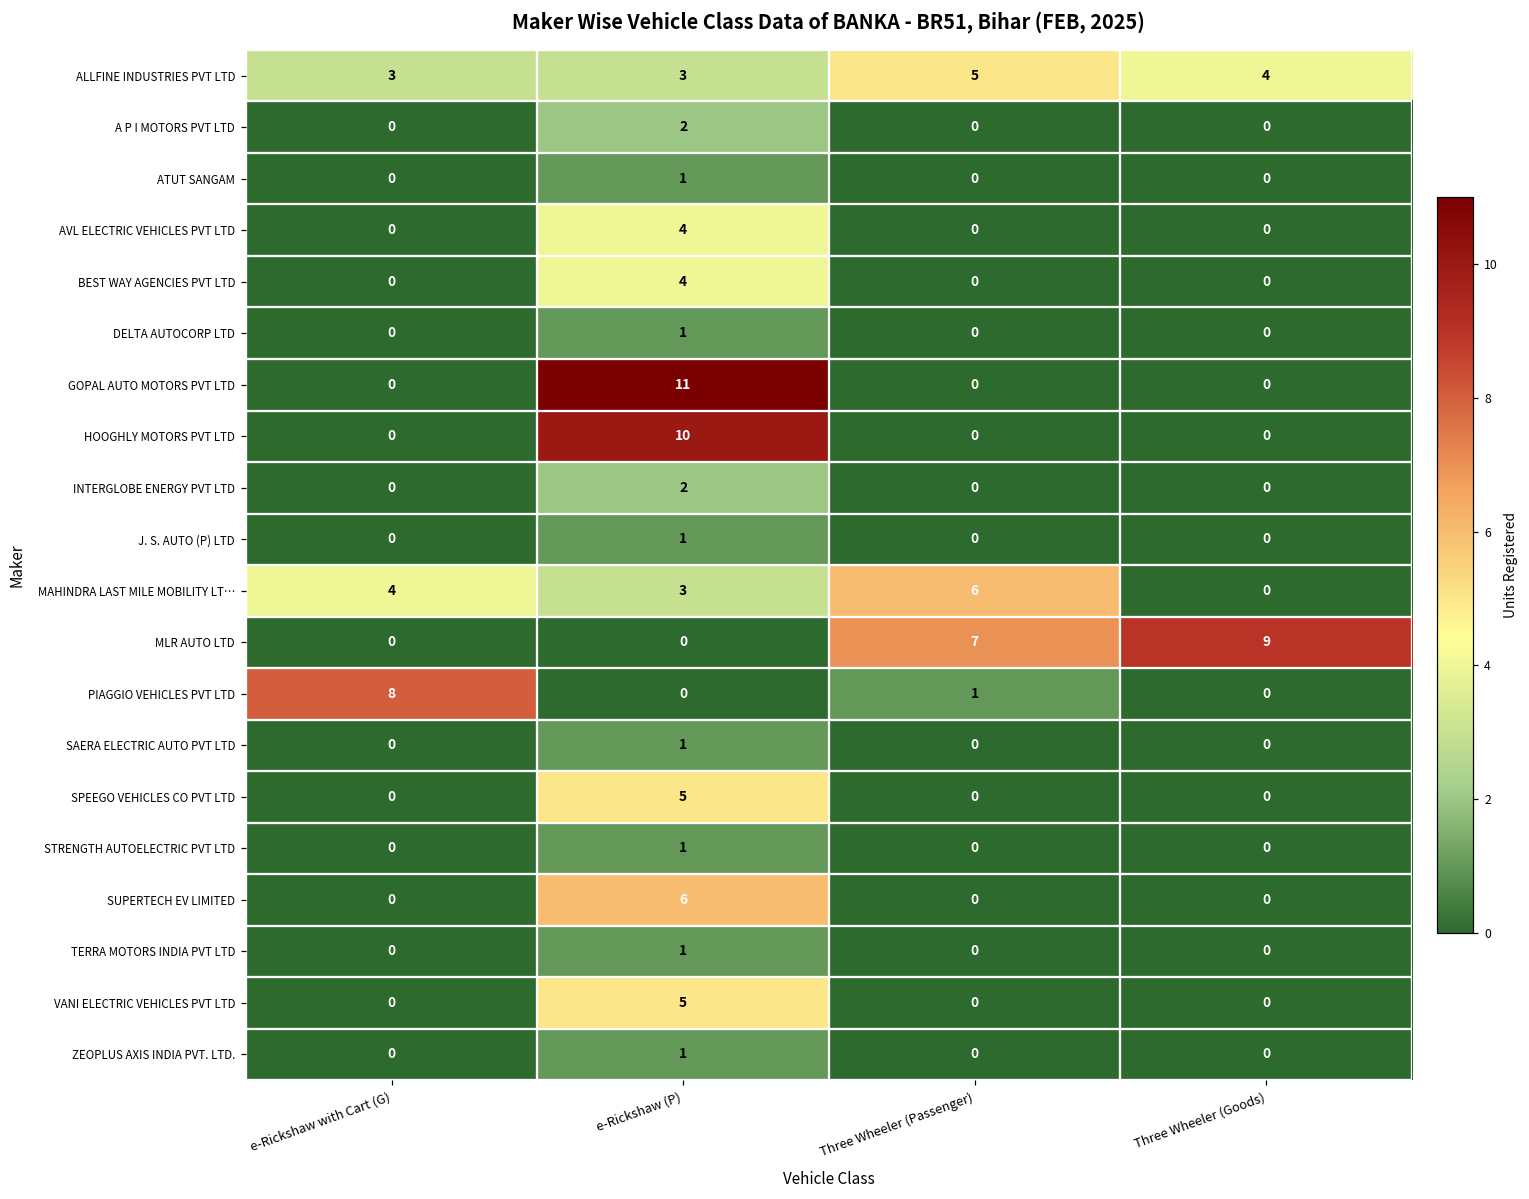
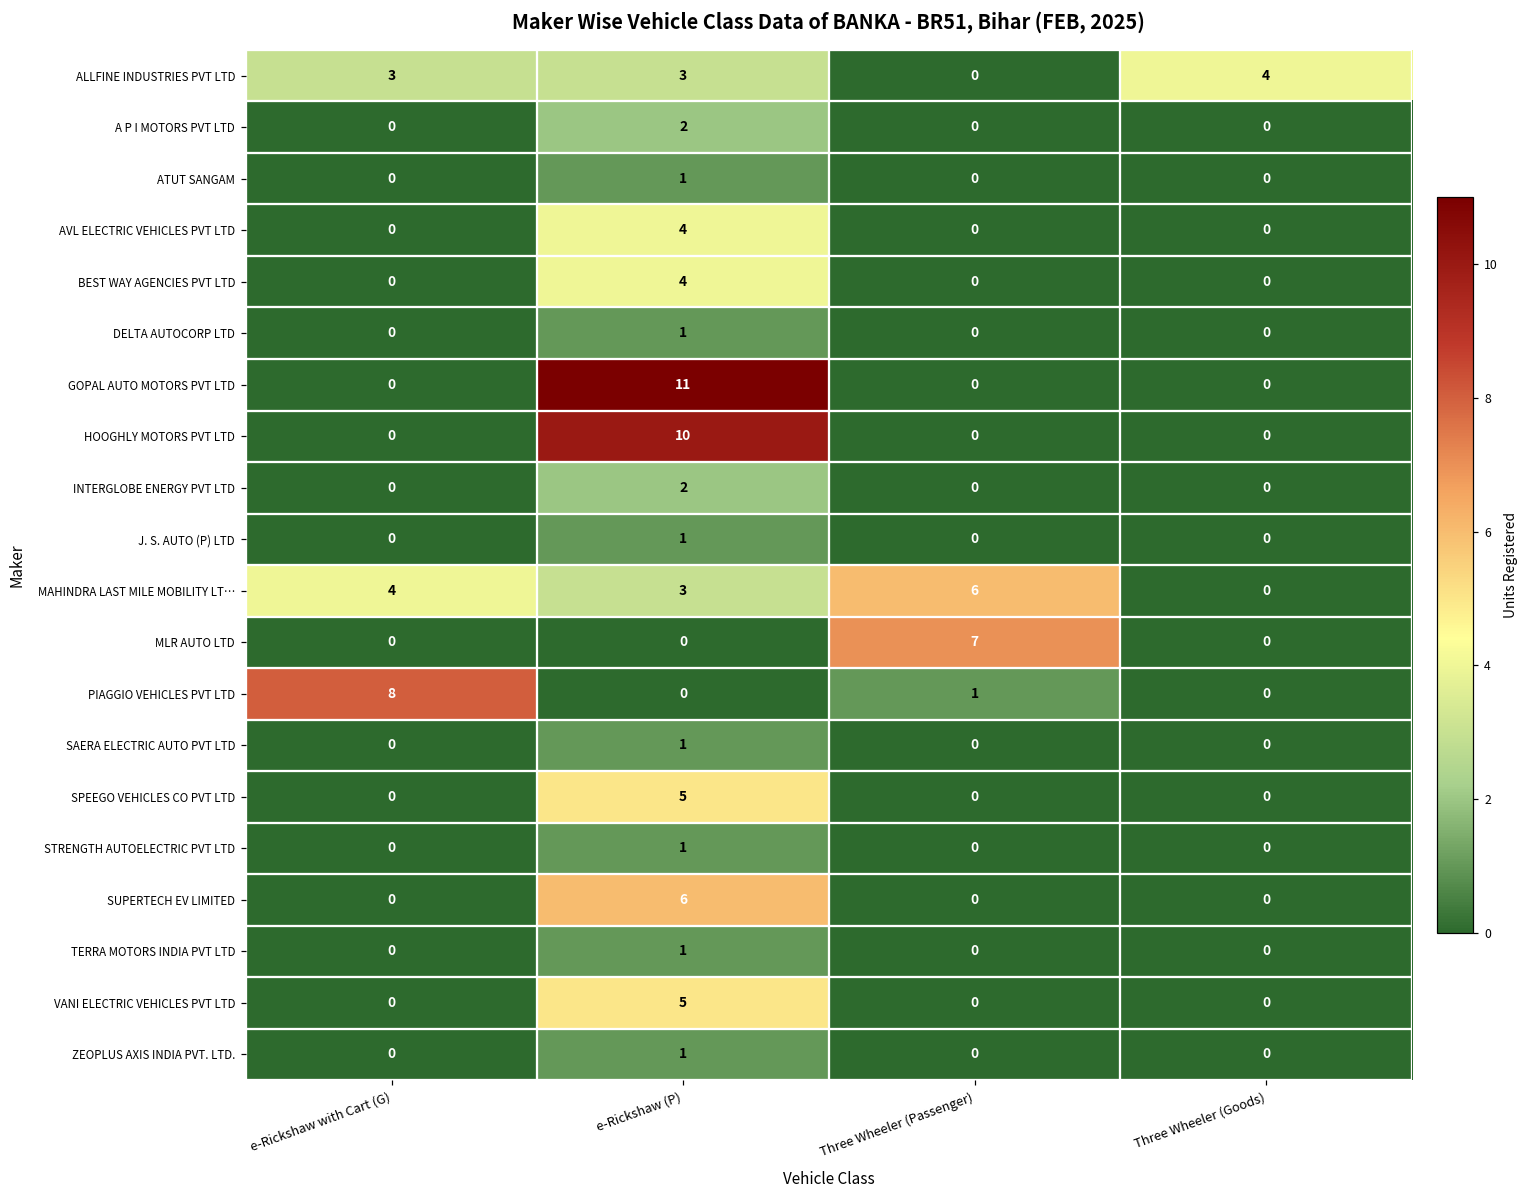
  {
    "ALLFINE INDUSTRIES PVT LTD": {
      "e-Rickshaw with Cart (G)": 3,
      "e-Rickshaw (P)": 3,
-     "Three Wheeler (Passenger)": 5,
+     "Three Wheeler (Passenger)": 0,
      "Three Wheeler (Goods)": 4
    },
    "A P I MOTORS PVT LTD": {
      "e-Rickshaw with Cart (G)": 0,
      "e-Rickshaw (P)": 2,
      "Three Wheeler (Passenger)": 0,
      "Three Wheeler (Goods)": 0
    },
    "ATUT SANGAM": {
      "e-Rickshaw with Cart (G)": 0,
      "e-Rickshaw (P)": 1,
      "Three Wheeler (Passenger)": 0,
      "Three Wheeler (Goods)": 0
    },
    "AVL ELECTRIC VEHICLES PVT LTD": {
      "e-Rickshaw with Cart (G)": 0,
      "e-Rickshaw (P)": 4,
      "Three Wheeler (Passenger)": 0,
      "Three Wheeler (Goods)": 0
    },
    "BEST WAY AGENCIES PVT LTD": {
      "e-Rickshaw with Cart (G)": 0,
      "e-Rickshaw (P)": 4,
      "Three Wheeler (Passenger)": 0,
      "Three Wheeler (Goods)": 0
    },
    "DELTA AUTOCORP LTD": {
      "e-Rickshaw with Cart (G)": 0,
      "e-Rickshaw (P)": 1,
      "Three Wheeler (Passenger)": 0,
      "Three Wheeler (Goods)": 0
    },
    "GOPAL AUTO MOTORS PVT LTD": {
      "e-Rickshaw with Cart (G)": 0,
      "e-Rickshaw (P)": 11,
      "Three Wheeler (Passenger)": 0,
      "Three Wheeler (Goods)": 0
    },
    "HOOGHLY MOTORS PVT LTD": {
      "e-Rickshaw with Cart (G)": 0,
      "e-Rickshaw (P)": 10,
      "Three Wheeler (Passenger)": 0,
      "Three Wheeler (Goods)": 0
    },
    "INTERGLOBE ENERGY PVT LTD": {
      "e-Rickshaw with Cart (G)": 0,
      "e-Rickshaw (P)": 2,
      "Three Wheeler (Passenger)": 0,
      "Three Wheeler (Goods)": 0
    },
    "J. S. AUTO (P) LTD": {
      "e-Rickshaw with Cart (G)": 0,
      "e-Rickshaw (P)": 1,
      "Three Wheeler (Passenger)": 0,
      "Three Wheeler (Goods)": 0
    },
    "MAHINDRA LAST MILE MOBILITY LT…": {
      "e-Rickshaw with Cart (G)": 4,
      "e-Rickshaw (P)": 3,
      "Three Wheeler (Passenger)": 6,
      "Three Wheeler (Goods)": 0
    },
    "MLR AUTO LTD": {
      "e-Rickshaw with Cart (G)": 0,
      "e-Rickshaw (P)": 0,
      "Three Wheeler (Passenger)": 7,
-     "Three Wheeler (Goods)": 9
+     "Three Wheeler (Goods)": 0
    },
    "PIAGGIO VEHICLES PVT LTD": {
      "e-Rickshaw with Cart (G)": 8,
      "e-Rickshaw (P)": 0,
      "Three Wheeler (Passenger)": 1,
      "Three Wheeler (Goods)": 0
    },
    "SAERA ELECTRIC AUTO PVT LTD": {
      "e-Rickshaw with Cart (G)": 0,
      "e-Rickshaw (P)": 1,
      "Three Wheeler (Passenger)": 0,
      "Three Wheeler (Goods)": 0
    },
    "SPEEGO VEHICLES CO PVT LTD": {
      "e-Rickshaw with Cart (G)": 0,
      "e-Rickshaw (P)": 5,
      "Three Wheeler (Passenger)": 0,
      "Three Wheeler (Goods)": 0
    },
    "STRENGTH AUTOELECTRIC PVT LTD": {
      "e-Rickshaw with Cart (G)": 0,
      "e-Rickshaw (P)": 1,
      "Three Wheeler (Passenger)": 0,
      "Three Wheeler (Goods)": 0
    },
    "SUPERTECH EV LIMITED": {
      "e-Rickshaw with Cart (G)": 0,
      "e-Rickshaw (P)": 6,
      "Three Wheeler (Passenger)": 0,
      "Three Wheeler (Goods)": 0
    },
    "TERRA MOTORS INDIA PVT LTD": {
      "e-Rickshaw with Cart (G)": 0,
      "e-Rickshaw (P)": 1,
      "Three Wheeler (Passenger)": 0,
      "Three Wheeler (Goods)": 0
    },
    "VANI ELECTRIC VEHICLES PVT LTD": {
      "e-Rickshaw with Cart (G)": 0,
      "e-Rickshaw (P)": 5,
      "Three Wheeler (Passenger)": 0,
      "Three Wheeler (Goods)": 0
    },
    "ZEOPLUS AXIS INDIA PVT. LTD.": {
      "e-Rickshaw with Cart (G)": 0,
      "e-Rickshaw (P)": 1,
      "Three Wheeler (Passenger)": 0,
      "Three Wheeler (Goods)": 0
    }
  }
